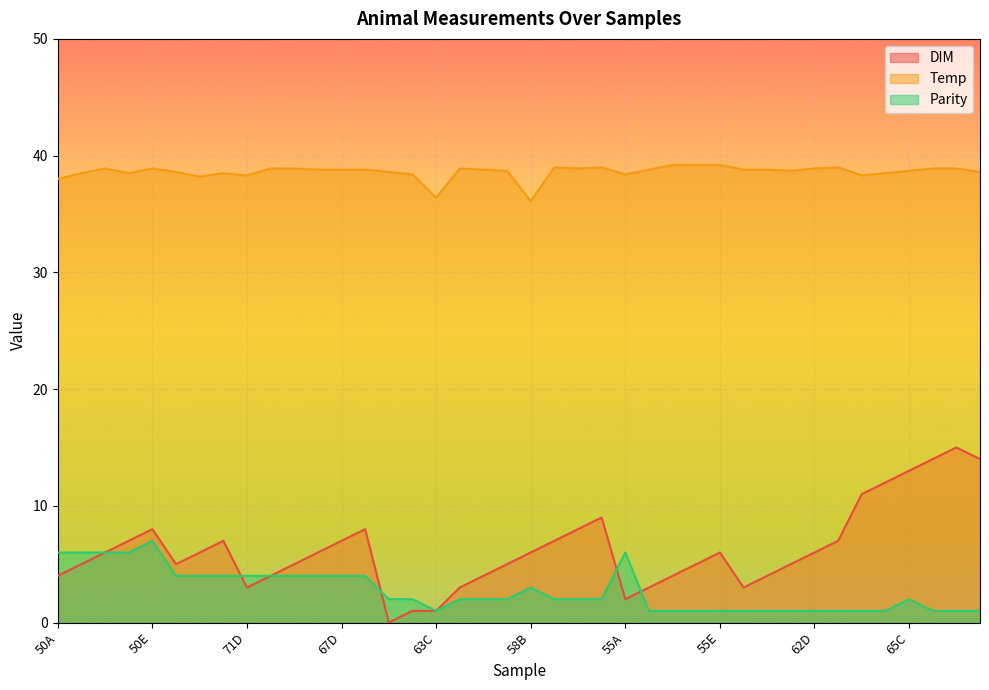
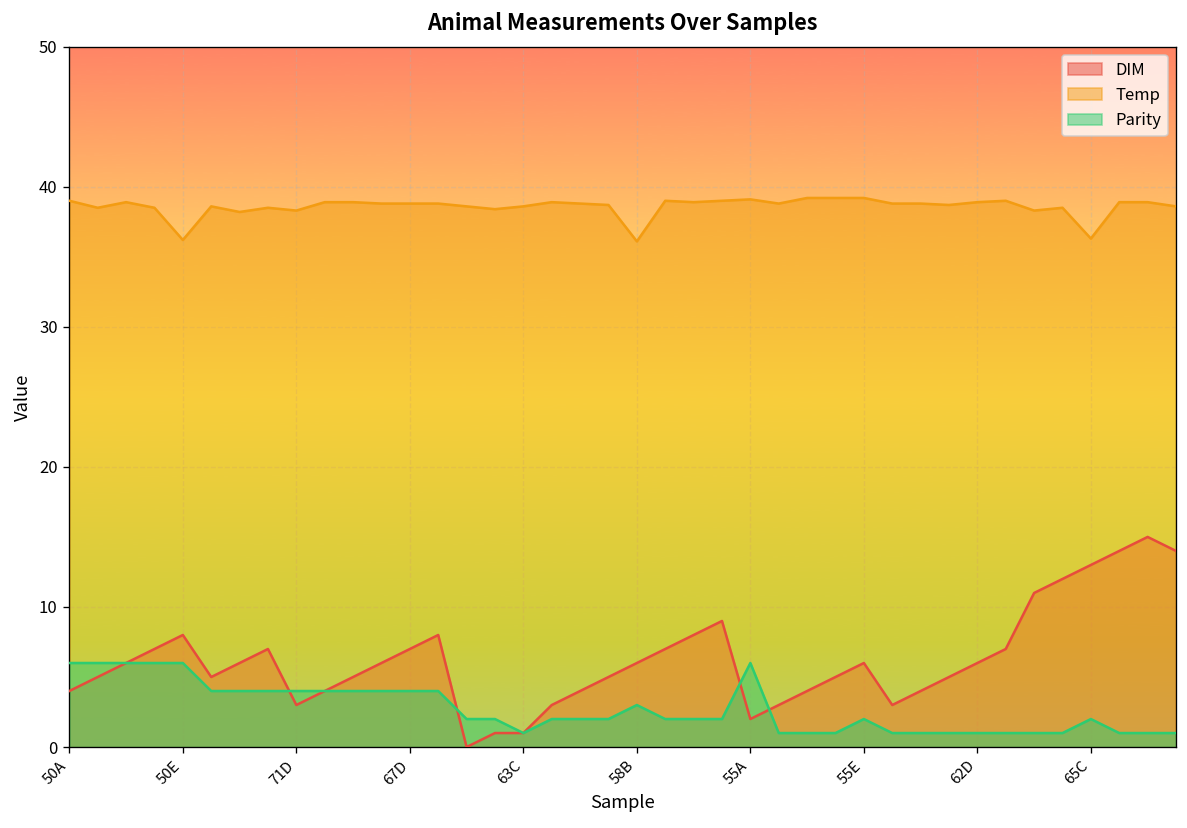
  {
    "DIM": {
      "50A": 4.0,
      "50E": 8.0,
      "71D": 3.0,
      "67D": 7.0,
      "58B": 6.0,
      "55A": 2.0,
      "55E": 6.0,
      "62D": 6.0,
      "65C": 13.0
    },
    "Temp": {
-     "50A": 38,
-     "50E": 38.9,
+     "50A": 39,
+     "50E": 36.2,
      "71D": 38.3,
      "67D": 38.8,
-     "63C": 36.4,
+     "63C": 38.6,
      "58B": 36.1,
-     "55A": 38.4,
+     "55A": 39.1,
      "55E": 39.2,
      "62D": 38.9,
-     "65C": 38.7
+     "65C": 36.3
    },
    "Parity": {
      "50A": 6,
-     "50E": 7,
+     "50E": 6,
      "71D": 4,
      "67D": 4,
      "58B": 3,
      "55A": 6,
-     "55E": 1,
+     "55E": 2,
      "62D": 1,
      "65C": 2
    }
  }
